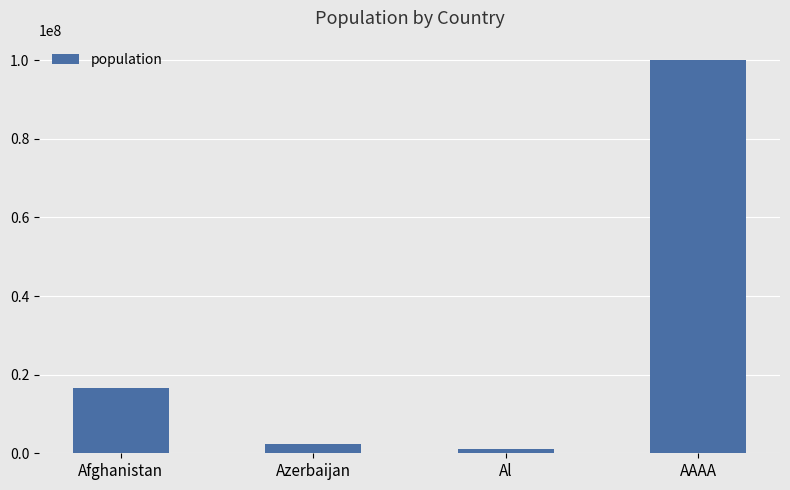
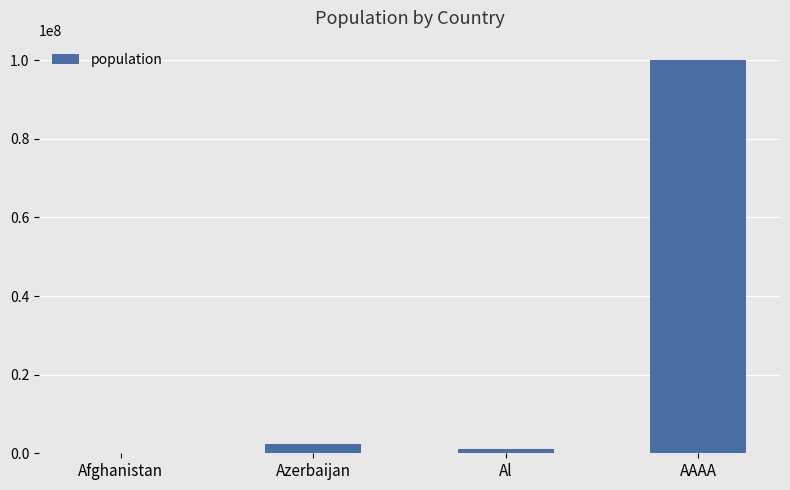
  {
-   "Afghanistan": 17000000,
+   "Afghanistan": 0,
    "Azerbaijan": 2000000,
    "Al": 1000000,
    "AAAA": 100000000
  }
